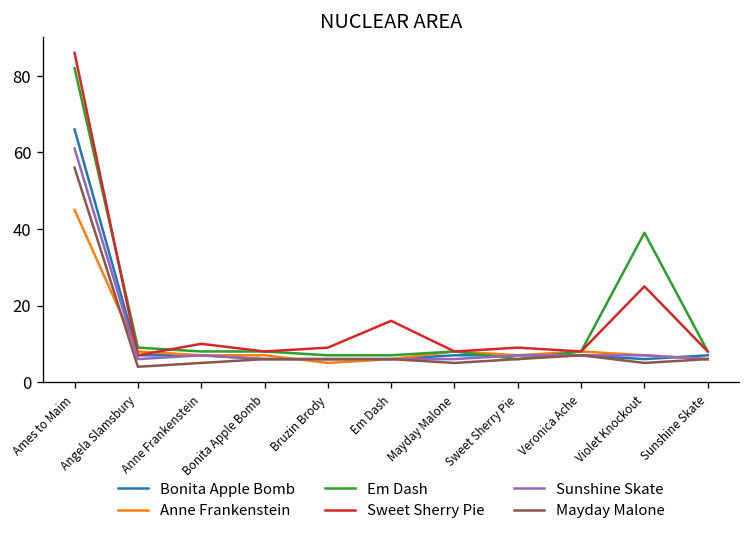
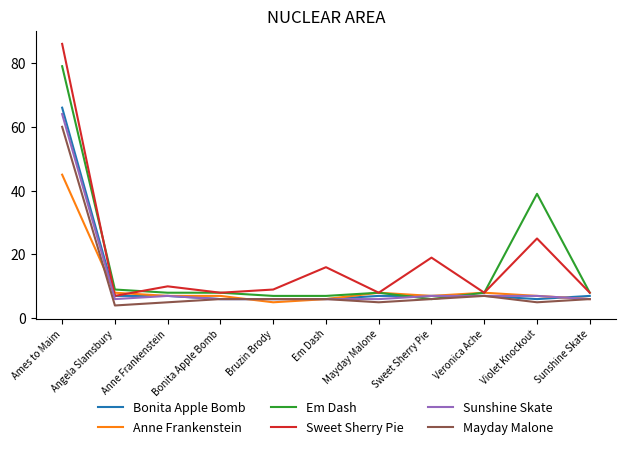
  {
    "Bonita Apple Bomb": {
      "Ames to Maim": 66,
      "Mayday Malone": 7,
      "Violet Knockout": 6,
      "Sunshine Skate": 7
    },
    "Anne Frankenstein": {
      "Ames to Maim": 45,
      "Angela Slamsbury": 8,
      "Bonita Apple Bomb": 7,
      "Bruzin Brody": 5
    },
    "Em Dash": {
-     "Ames to Maim": 82,
+     "Ames to Maim": 79,
      "Angela Slamsbury": 9,
      "Anne Frankenstein": 8,
      "Bruzin Brody": 7,
      "Em Dash": 7,
      "Violet Knockout": 39
    },
    "Sweet Sherry Pie": {
      "Ames to Maim": 86,
      "Anne Frankenstein": 10,
      "Bruzin Brody": 9,
      "Em Dash": 16,
-     "Sweet Sherry Pie": 9,
+     "Sweet Sherry Pie": 19,
      "Violet Knockout": 25
    },
    "Sunshine Skate": {
-     "Ames to Maim": 61,
+     "Ames to Maim": 64,
      "Angela Slamsbury": 6,
      "Mayday Malone": 6
    },
    "Mayday Malone": {
-     "Ames to Maim": 56,
+     "Ames to Maim": 60,
      "Angela Slamsbury": 4,
      "Anne Frankenstein": 5,
      "Mayday Malone": 5,
      "Violet Knockout": 5
    }
  }
